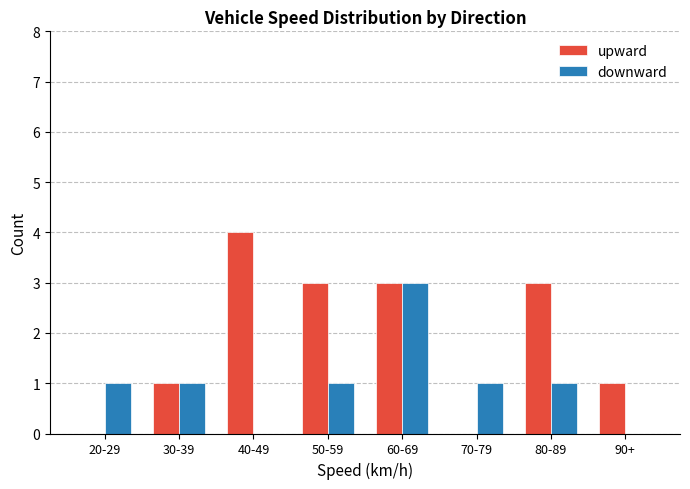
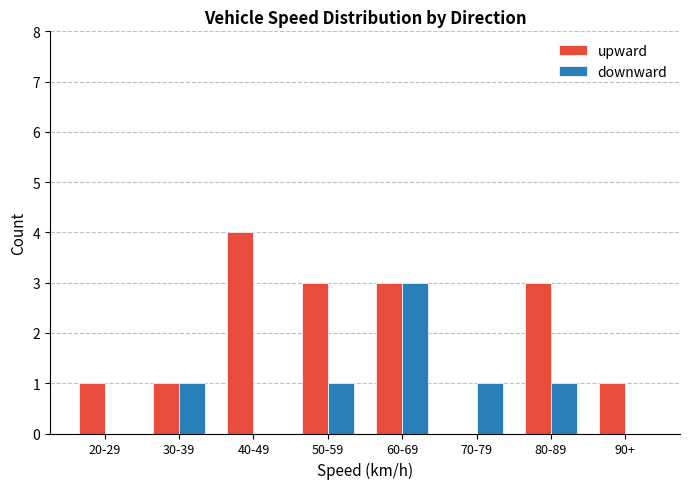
  {
    "upward": {
-     "20-29": 0,
+     "20-29": 1,
      "30-39": 1,
      "40-49": 4,
      "50-59": 3,
      "60-69": 3,
      "70-79": 0,
      "80-89": 3,
      "90+": 1
    },
    "downward": {
-     "20-29": 1,
+     "20-29": 0,
      "30-39": 1,
      "40-49": 0,
      "50-59": 1,
      "60-69": 3,
      "70-79": 1,
      "80-89": 1,
      "90+": 0
    }
  }
